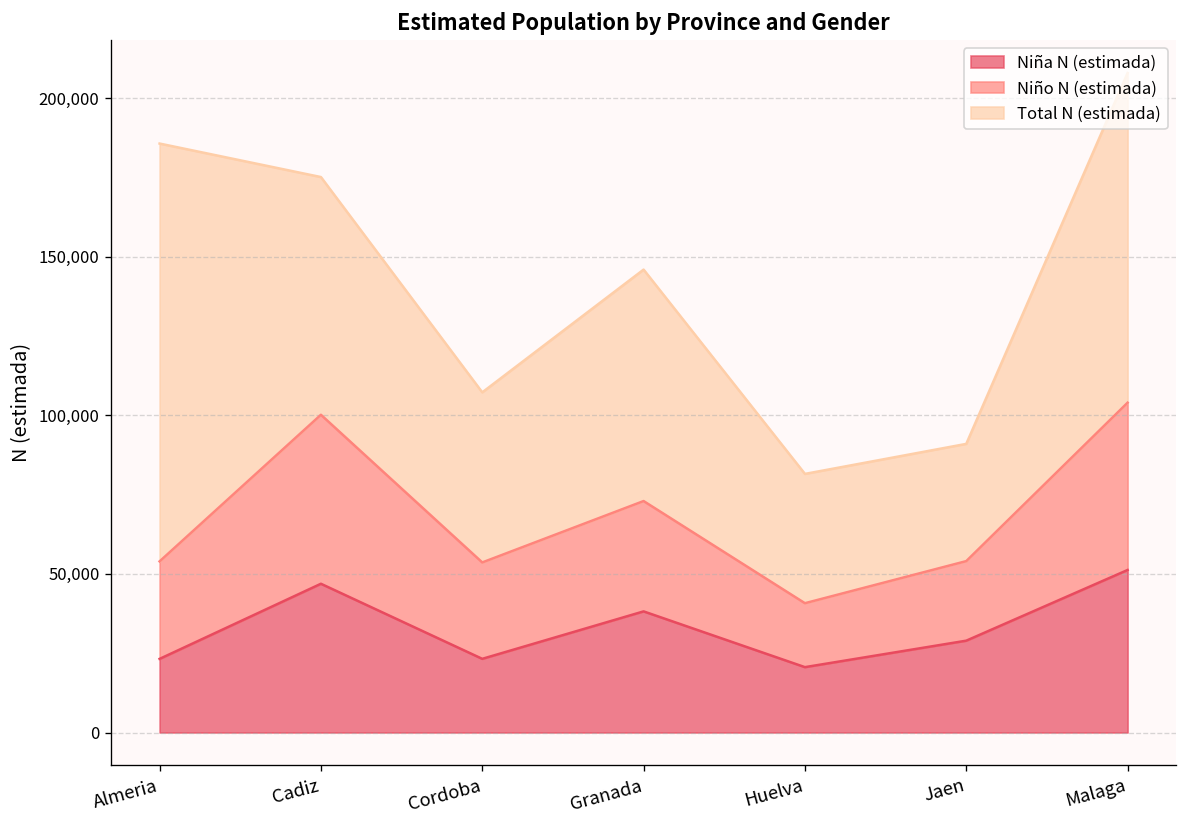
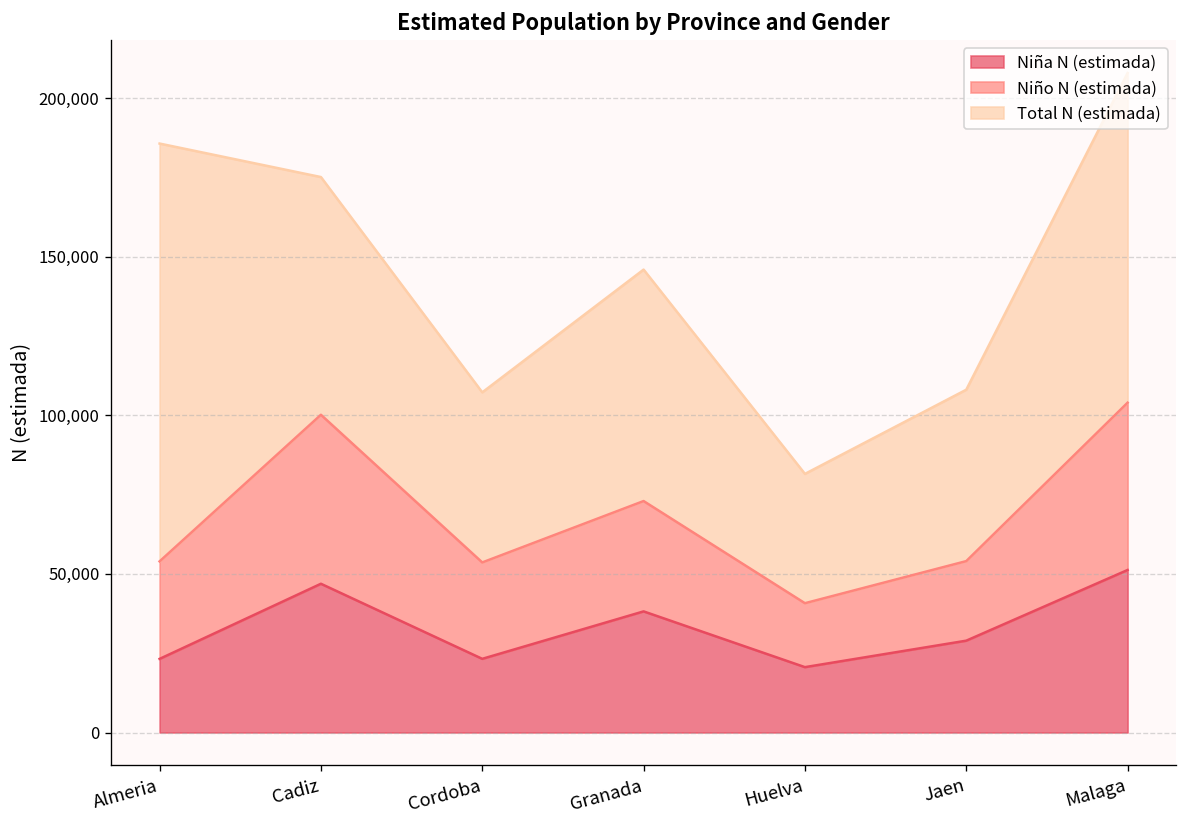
  {
    "Niña N (estimada)": {
      "Almeria": "23,000",
      "Cadiz": "47,000",
      "Cordoba": "23,000",
      "Granada": "38,000",
      "Huelva": "21,000",
      "Jaen": "29,000",
      "Malaga": "51,000"
    },
    "Niño N (estimada)": {
      "Almeria": "31,000",
      "Cadiz": "53,000",
      "Cordoba": "30,000",
      "Granada": "35,000",
      "Huelva": "20,000",
      "Jaen": "25,000",
      "Malaga": "53,000"
    },
    "Total N (estimada)": {
      "Almeria": "132,000",
      "Cadiz": "75,000",
      "Cordoba": "54,000",
      "Granada": "73,000",
      "Huelva": "41,000",
-     "Jaen": "37,000"
+     "Jaen": "54,000"
    }
  }
